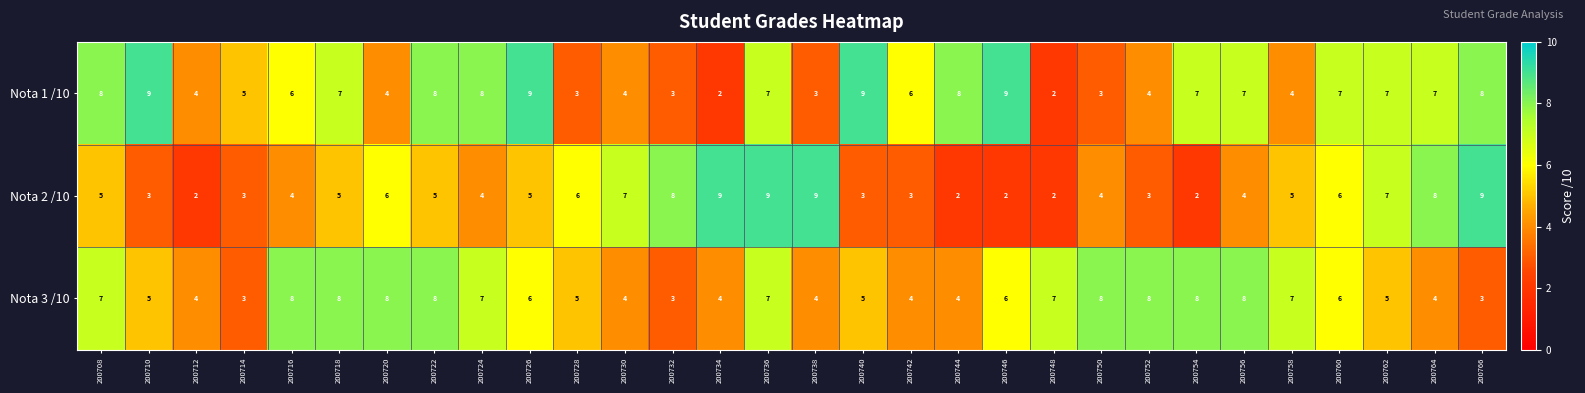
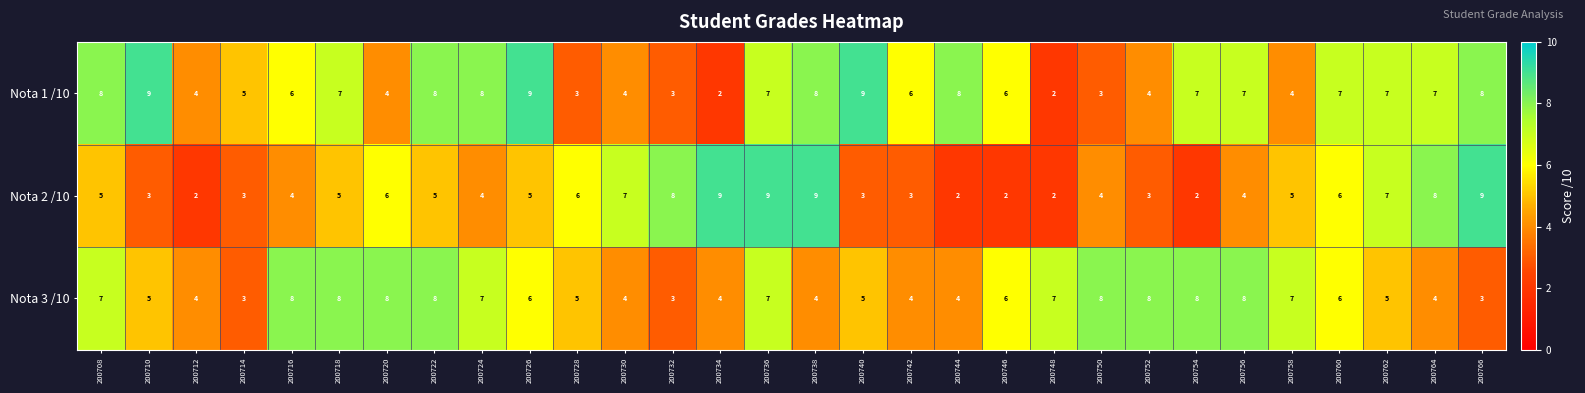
  {
    "Nota 1 /10": {
      "200708": 8,
      "200710": 9,
      "200712": 4,
      "200714": 5,
      "200716": 6,
      "200718": 7,
      "200720": 4,
      "200722": 8,
      "200724": 8,
      "200726": 9,
      "200728": 3,
      "200730": 4,
      "200732": 3,
      "200734": 2,
      "200736": 7,
-     "200738": 3,
+     "200738": 8,
      "200740": 9,
      "200742": 6,
      "200744": 8,
-     "200746": 9,
+     "200746": 6,
      "200748": 2,
      "200750": 3,
      "200752": 4,
      "200754": 7,
      "200756": 7,
      "200758": 4,
      "200760": 7,
      "200762": 7,
      "200764": 7,
      "200766": 8
    },
    "Nota 2 /10": {
      "200708": 5,
      "200710": 3,
      "200712": 2,
      "200714": 3,
      "200716": 4,
      "200718": 5,
      "200720": 6,
      "200722": 5,
      "200724": 4,
      "200726": 5,
      "200728": 6,
      "200730": 7,
      "200732": 8,
      "200734": 9,
      "200736": 9,
      "200738": 9,
      "200740": 3,
      "200742": 3,
      "200744": 2,
      "200746": 2,
      "200748": 2,
      "200750": 4,
      "200752": 3,
      "200754": 2,
      "200756": 4,
      "200758": 5,
      "200760": 6,
      "200762": 7,
      "200764": 8,
      "200766": 9
    },
    "Nota 3 /10": {
      "200708": 7,
      "200710": 5,
      "200712": 4,
      "200714": 3,
      "200716": 8,
      "200718": 8,
      "200720": 8,
      "200722": 8,
      "200724": 7,
      "200726": 6,
      "200728": 5,
      "200730": 4,
      "200732": 3,
      "200734": 4,
      "200736": 7,
      "200738": 4,
      "200740": 5,
      "200742": 4,
      "200744": 4,
      "200746": 6,
      "200748": 7,
      "200750": 8,
      "200752": 8,
      "200754": 8,
      "200756": 8,
      "200758": 7,
      "200760": 6,
      "200762": 5,
      "200764": 4,
      "200766": 3
    }
  }
